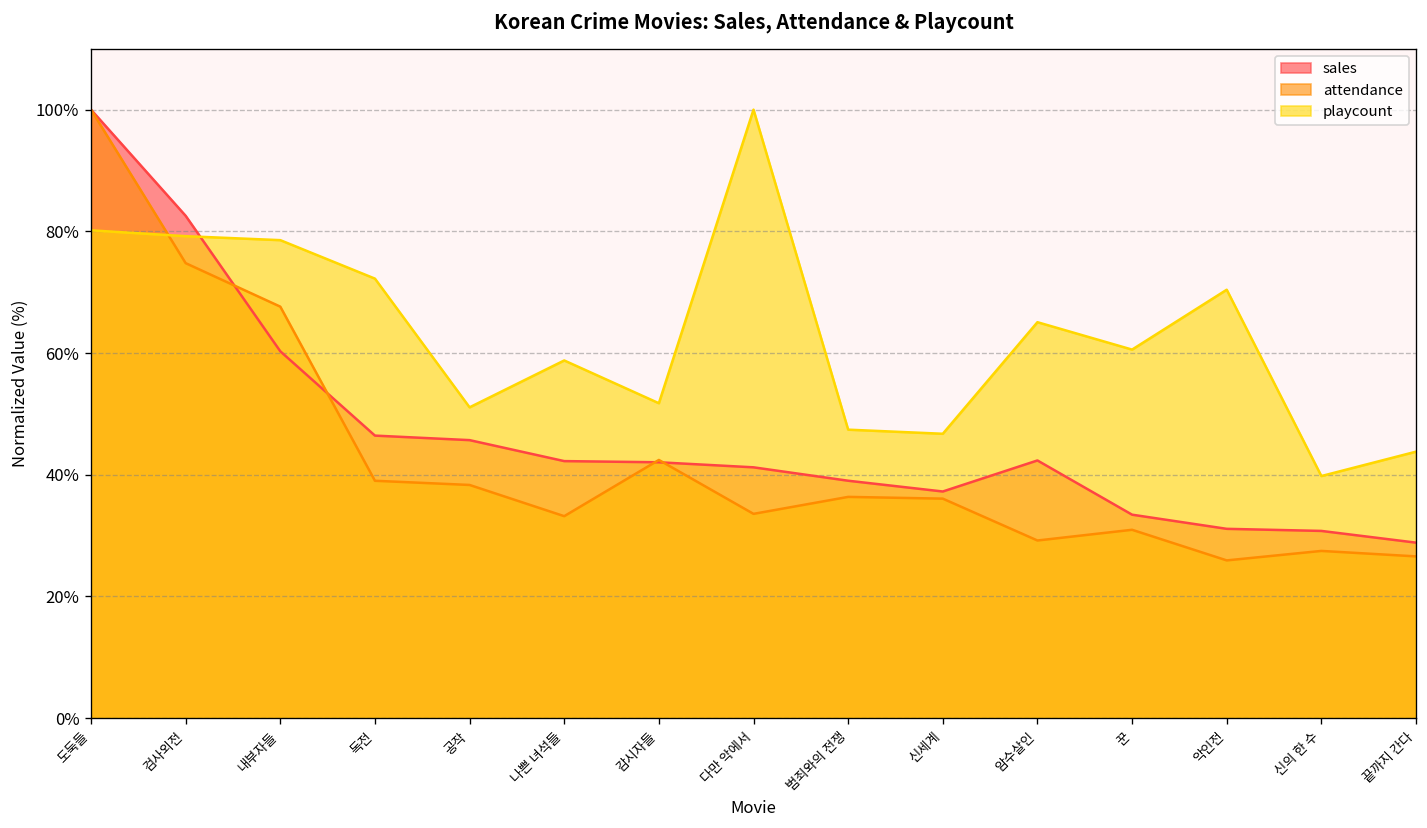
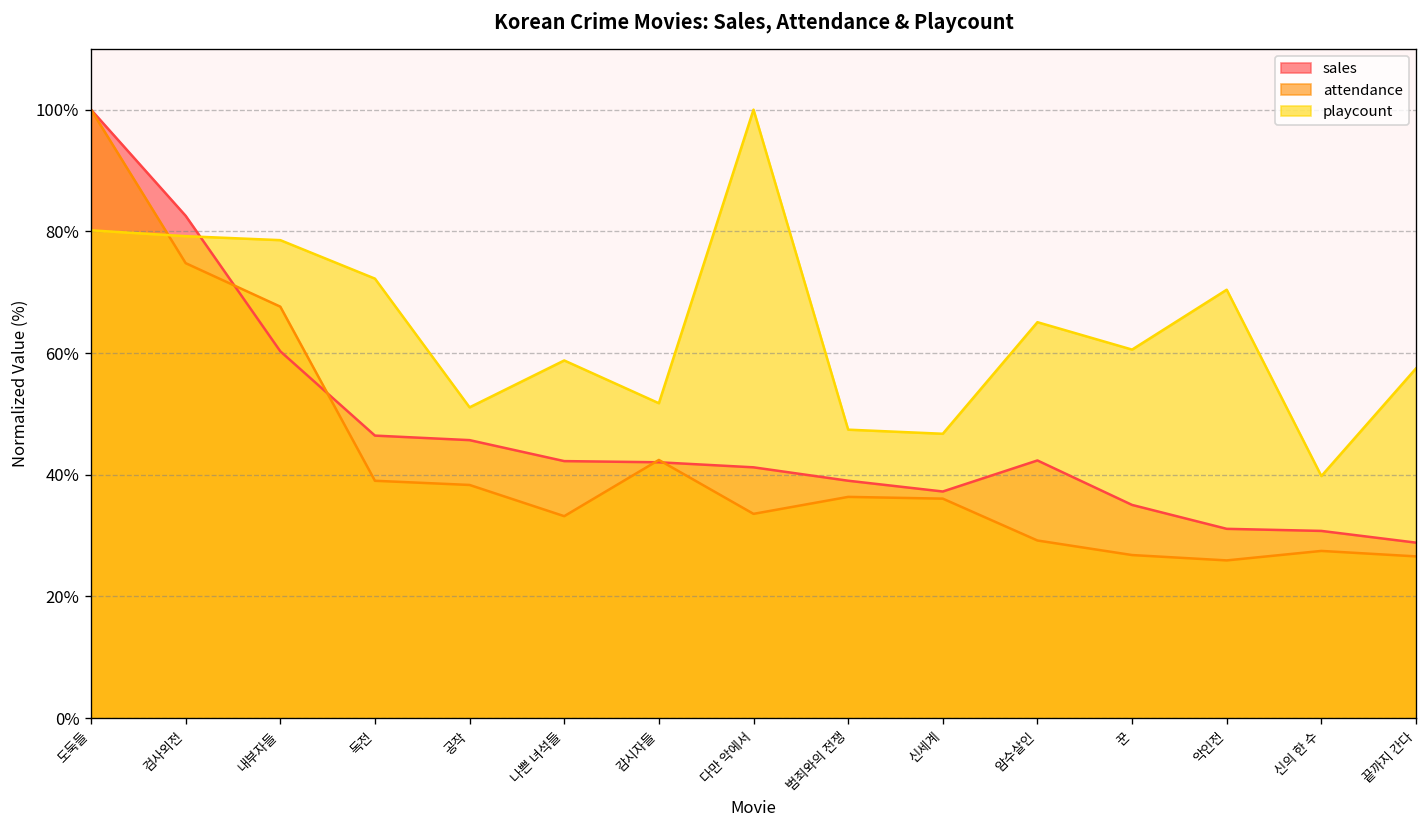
  {
    "sales": {
      "검사외전": "83%",
      "내부자들": "60%",
      "독전": "46%",
      "공작": "46%",
      "나쁜 녀석들": "42%",
      "다만 악에서": "41%",
      "범죄와의 전쟁": "39%",
      "신세계": "37%",
      "암수살인": "42%",
-     "꾼": "33%",
+     "꾼": "35%",
      "악인전": "31%",
      "신의 한 수": "31%",
      "끝까지 간다": "29%"
    },
    "attendance": {
      "검사외전": "75%",
      "내부자들": "68%",
      "독전": "39%",
      "공작": "38%",
      "나쁜 녀석들": "33%",
      "다만 악에서": "34%",
      "범죄와의 전쟁": "36%",
      "신세계": "36%",
      "암수살인": "29%",
-     "꾼": "31%",
+     "꾼": "27%",
      "악인전": "26%",
      "신의 한 수": "27%",
      "끝까지 간다": "27%"
    },
    "playcount": {
      "도둑들": "80%",
      "검사외전": "79%",
      "내부자들": "79%",
      "독전": "72%",
      "공작": "51%",
      "나쁜 녀석들": "59%",
      "감시자들": "52%",
      "다만 악에서": "100%",
      "범죄와의 전쟁": "47%",
      "신세계": "47%",
      "암수살인": "65%",
      "꾼": "61%",
      "악인전": "70%",
      "신의 한 수": "40%",
-     "끝까지 간다": "44%"
+     "끝까지 간다": "57%"
    }
  }
